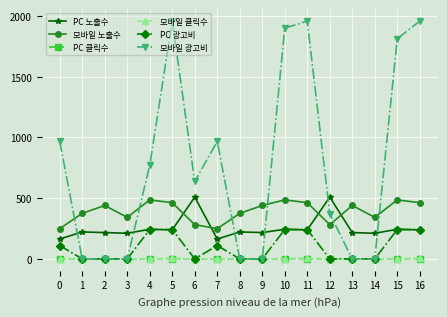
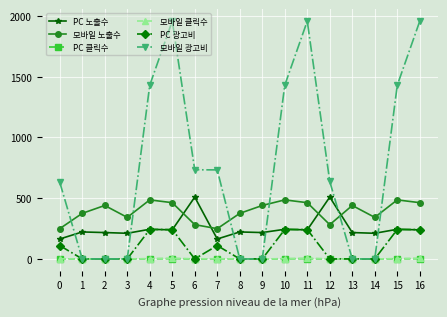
  {
    "모바일 광고비": {
-     "0": 970,
-     "4": 770,
-     "6": 640,
-     "7": 970,
-     "10": 1900,
+     "0": 630,
+     "4": 1430,
+     "6": 730,
+     "7": 730,
+     "10": 1430,
      "11": 1960,
-     "12": 370,
-     "15": 1810,
+     "12": 640,
+     "15": 1430,
      "16": 1960
    }
  }
